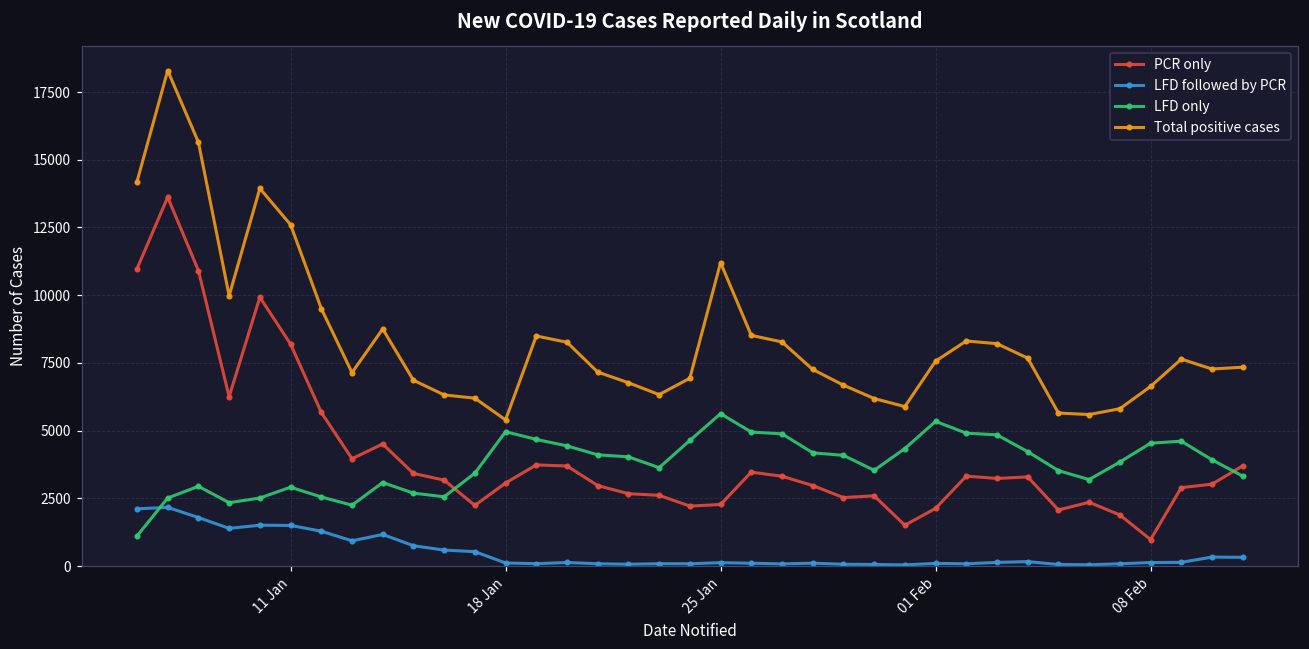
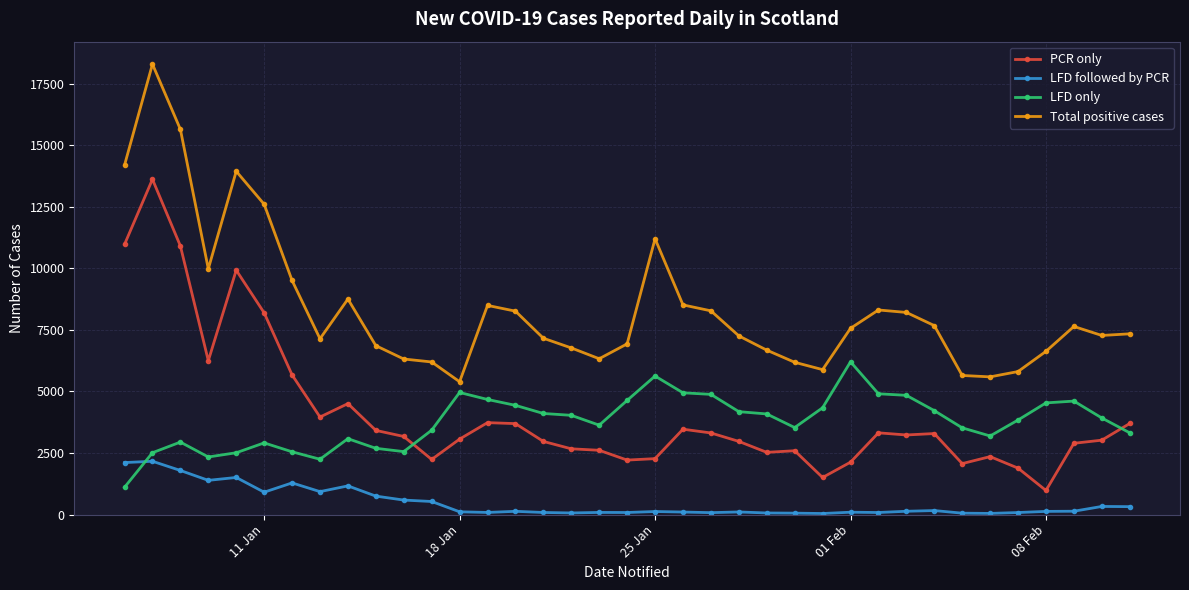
  {
    "PCR only": {
      "11 Jan": 8200,
      "18 Jan": 3100,
      "25 Jan": 2300,
      "01 Feb": 2100,
      "08 Feb": 1000
    },
    "LFD followed by PCR": {
-     "11 Jan": 1500,
+     "11 Jan": 900,
      "18 Jan": 100,
      "25 Jan": 100,
      "01 Feb": 100,
      "08 Feb": 100
    },
    "LFD only": {
      "11 Jan": 2900,
      "18 Jan": 5000,
      "25 Jan": 5600,
-     "01 Feb": 5300,
+     "01 Feb": 6200,
      "08 Feb": 4500
    },
    "Total positive cases": {
      "11 Jan": 12600,
      "18 Jan": 5400,
      "25 Jan": 11200,
      "01 Feb": 7600,
      "08 Feb": 6600
    }
  }
